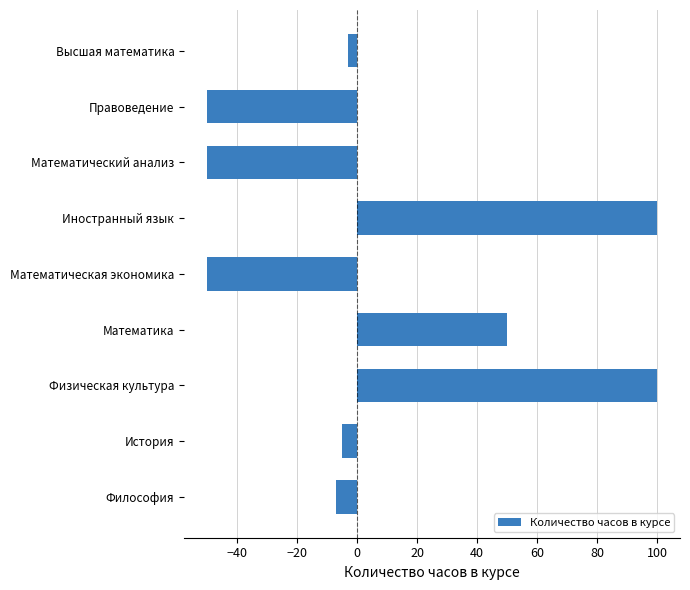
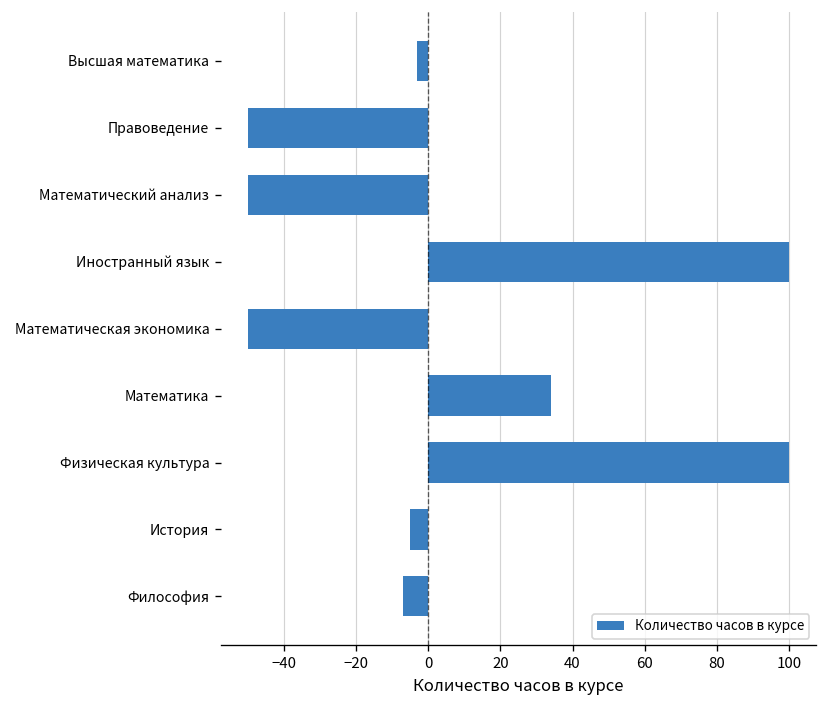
  {
    "Высшая математика": -3,
    "Правоведение": -50,
    "Математический анализ": -50,
    "Иностранный язык": 100,
    "Математическая экономика": -50,
-   "Математика": 50,
+   "Математика": 34,
    "Физическая культура": 100,
    "История": -5,
    "Философия": -7
  }
